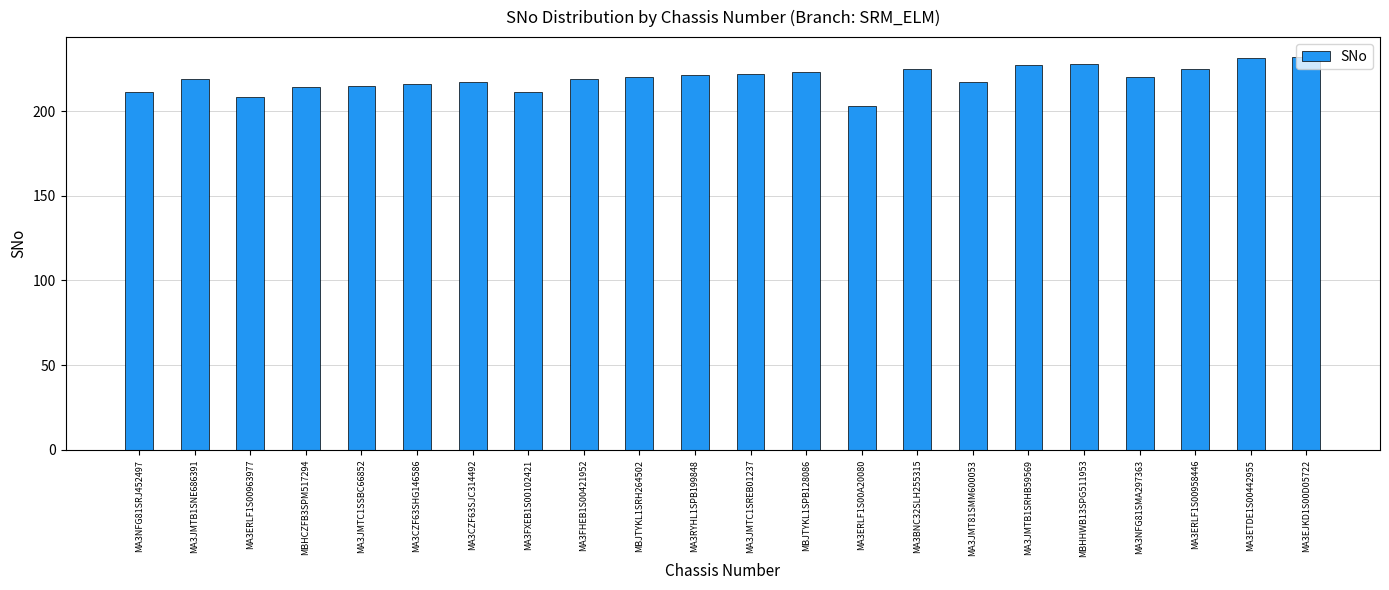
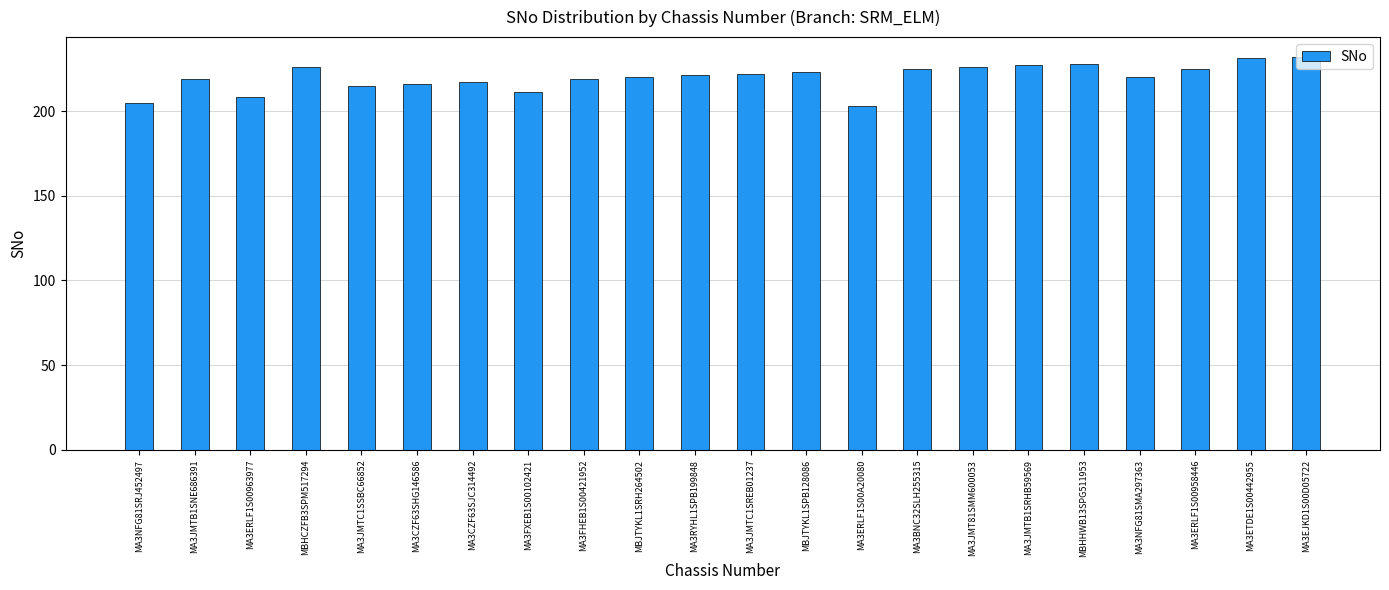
  {
-   "MA3NFG81SRJ452497": 211,
+   "MA3NFG81SRJ452497": 205,
    "MA3JMTB1SNE686391": 219,
    "MA3ERLF1S00963977": 208,
-   "MBHCZFB3SPM517294": 214,
+   "MBHCZFB3SPM517294": 226,
    "MA3JMTC1SSBC66852": 215,
    "MA3CZF63SHG146586": 216,
    "MA3CZF63SJC314492": 217,
    "MA3FXEB1S00102421": 211,
    "MA3FHEB1S00421952": 219,
    "MBJTYKL1SRH264502": 220,
    "MA3RYHL1SPB199848": 221,
    "MA3JMTC1SREB01237": 222,
    "MBJTYKL1SPB128086": 223,
    "MA3ERLF1S00A20080": 203,
    "MA3BNC32SLH255315": 225,
-   "MA3JMT81SMM600053": 217,
+   "MA3JMT81SMM600053": 226,
    "MA3JMTB1SRHB59569": 227,
    "MBHHWB13SPG511953": 228,
    "MA3NFG81SMA297363": 220,
    "MA3ERLF1S00958446": 225,
    "MA3ETDE1S00442955": 231
  }
